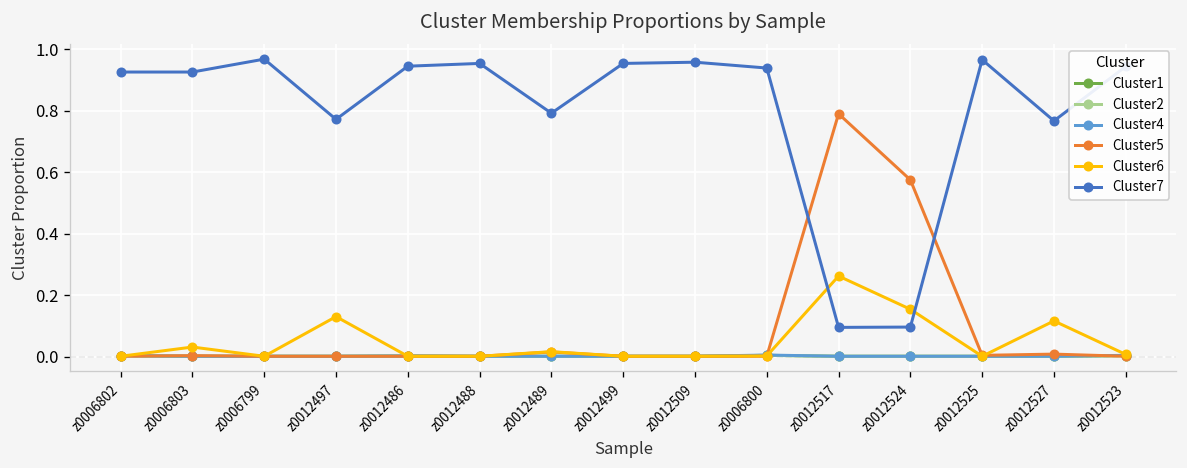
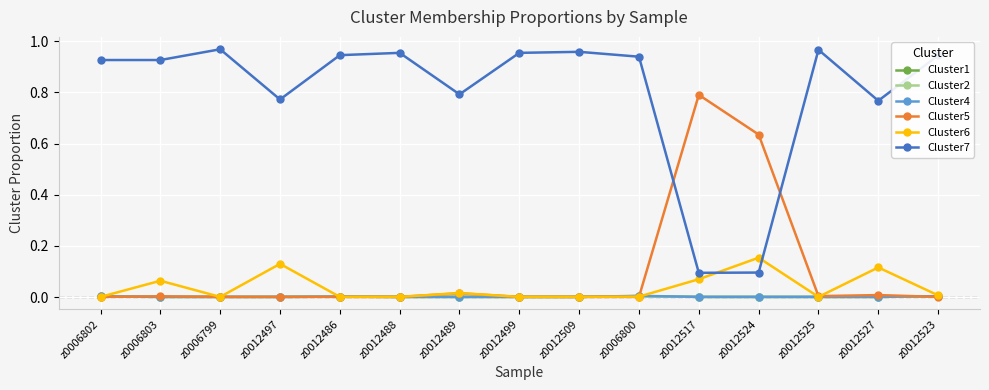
  {
    "Cluster5": {
      "z0012517": 0.79,
-     "z0012524": 0.58
+     "z0012524": 0.64
    },
    "Cluster6": {
-     "z0006803": 0.03,
+     "z0006803": 0.06,
      "z0012497": 0.13,
-     "z0012517": 0.26,
+     "z0012517": 0.07,
      "z0012524": 0.15,
      "z0012527": 0.12
    }
  }
